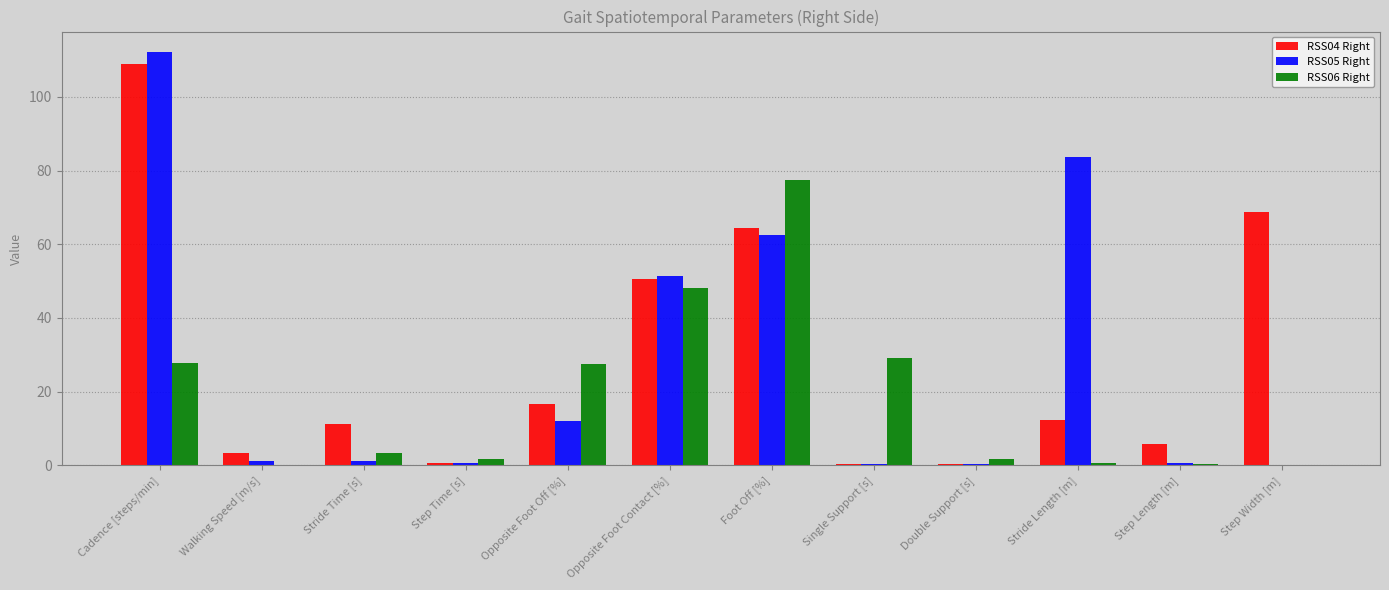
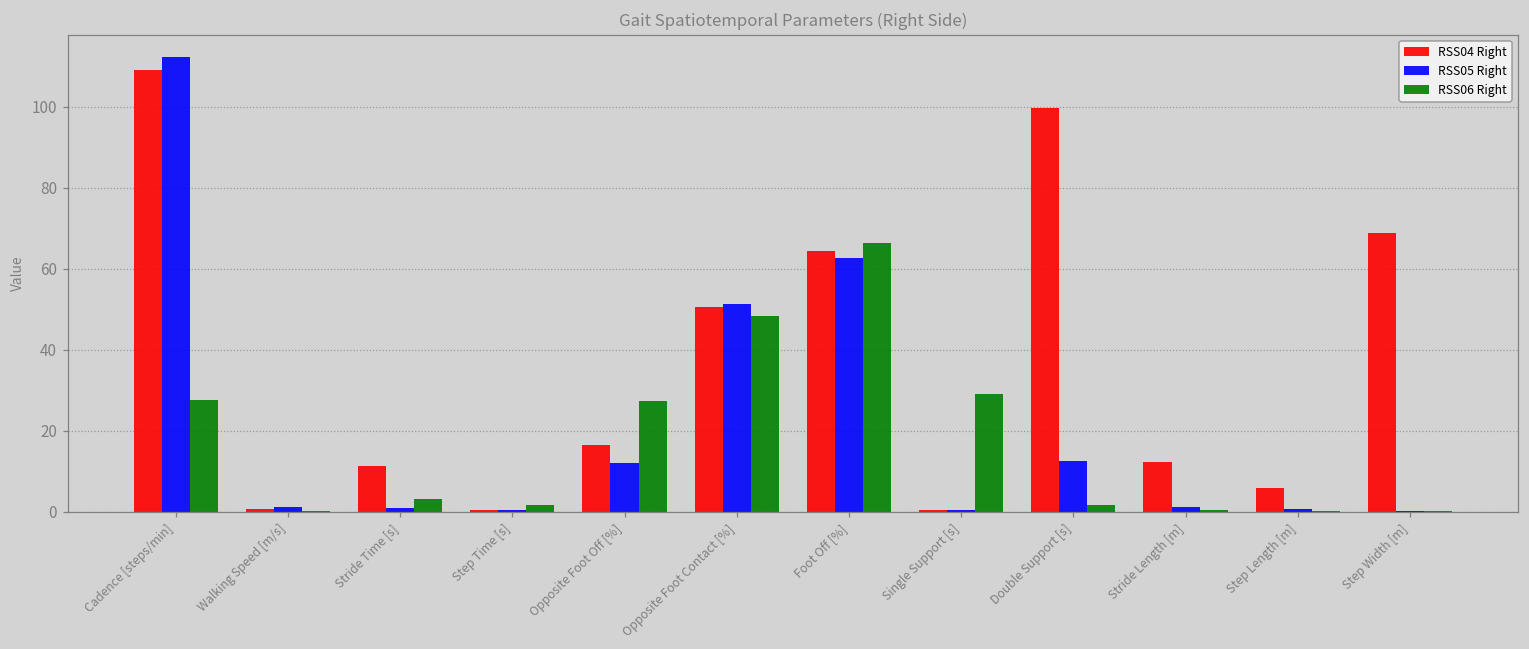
  {
    "RSS04 Right": {
      "Cadence [steps/min]": 109,
-     "Walking Speed [m/s]": 3,
+     "Walking Speed [m/s]": 1,
      "Stride Time [s]": 11,
      "Opposite Foot Off [%]": 17,
      "Opposite Foot Contact [%]": 50,
      "Foot Off [%]": 64,
-     "Double Support [s]": 0,
+     "Double Support [s]": 100,
      "Stride Length [m]": 12,
      "Step Length [m]": 6,
      "Step Width [m]": 69
    },
    "RSS05 Right": {
      "Cadence [steps/min]": 112,
      "Walking Speed [m/s]": 1,
      "Stride Time [s]": 1,
      "Opposite Foot Off [%]": 12,
      "Opposite Foot Contact [%]": 51,
      "Foot Off [%]": 63,
-     "Double Support [s]": 0,
-     "Stride Length [m]": 84
+     "Double Support [s]": 13,
+     "Stride Length [m]": 1
    },
    "RSS06 Right": {
      "Cadence [steps/min]": 28,
      "Stride Time [s]": 3,
      "Step Time [s]": 2,
      "Opposite Foot Off [%]": 27,
      "Opposite Foot Contact [%]": 48,
-     "Foot Off [%]": 78,
+     "Foot Off [%]": 66,
      "Single Support [s]": 29,
      "Double Support [s]": 2
    }
  }
